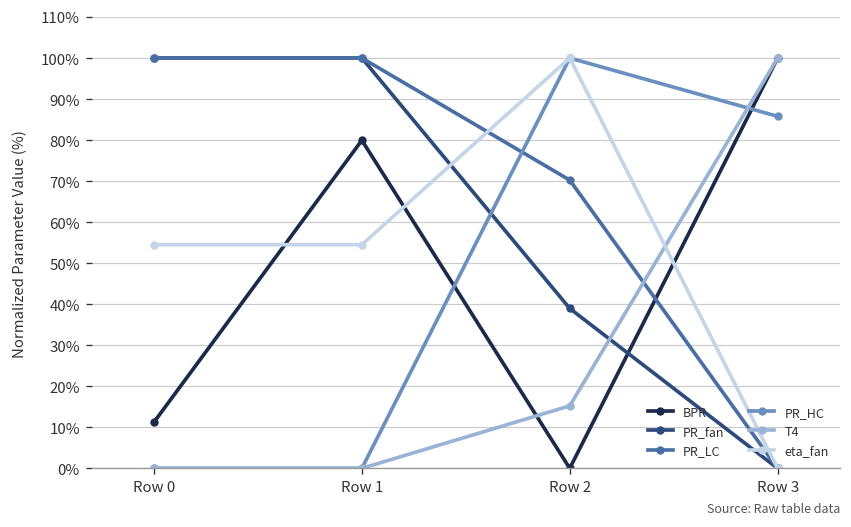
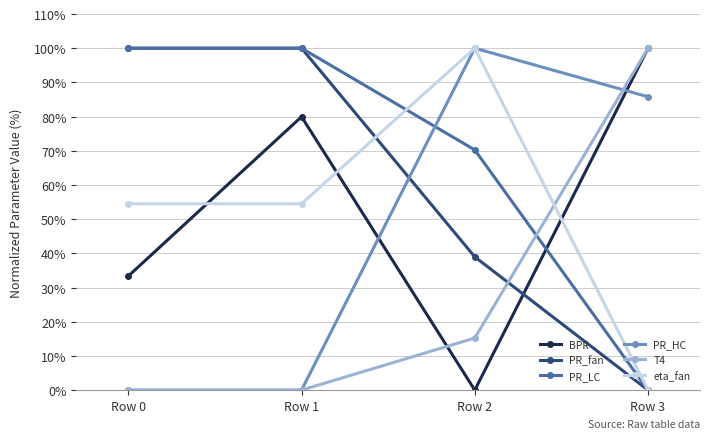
  {
    "BPR": {
-     "Row 0": "11%",
+     "Row 0": "33%",
      "Row 1": "80%",
      "Row 2": "0%"
    },
    "PR_fan": {
      "Row 2": "39%"
    }
  }
